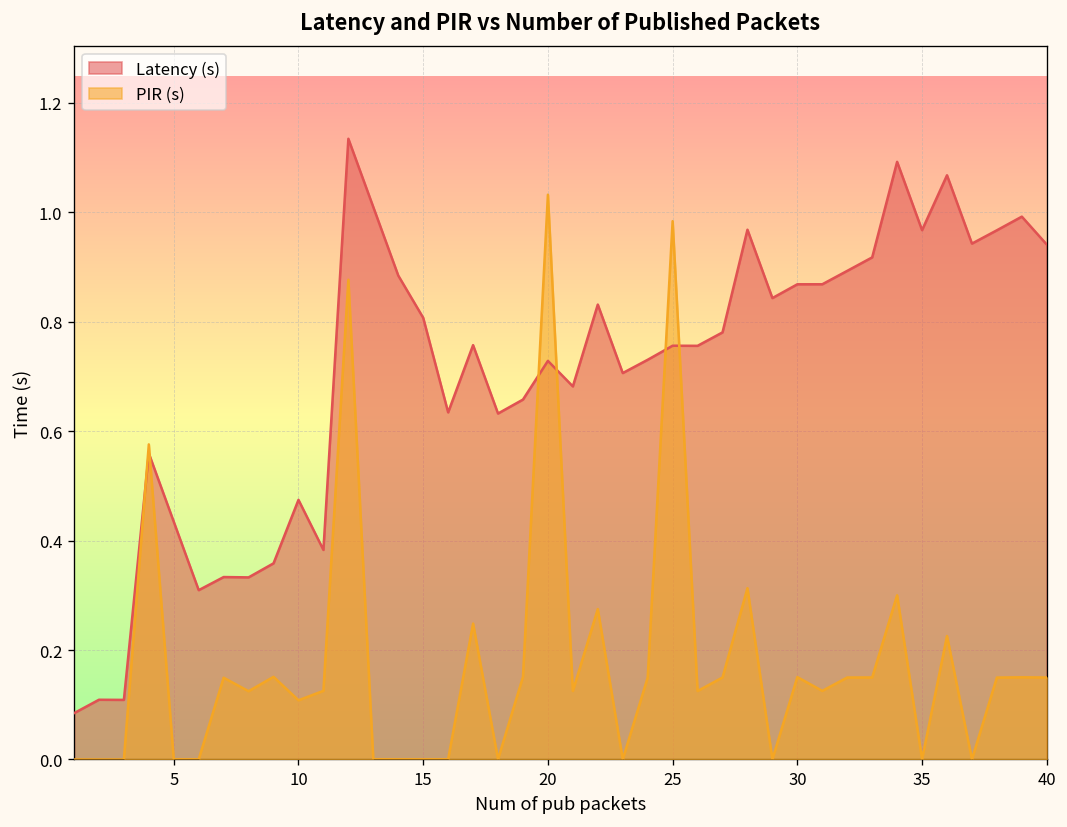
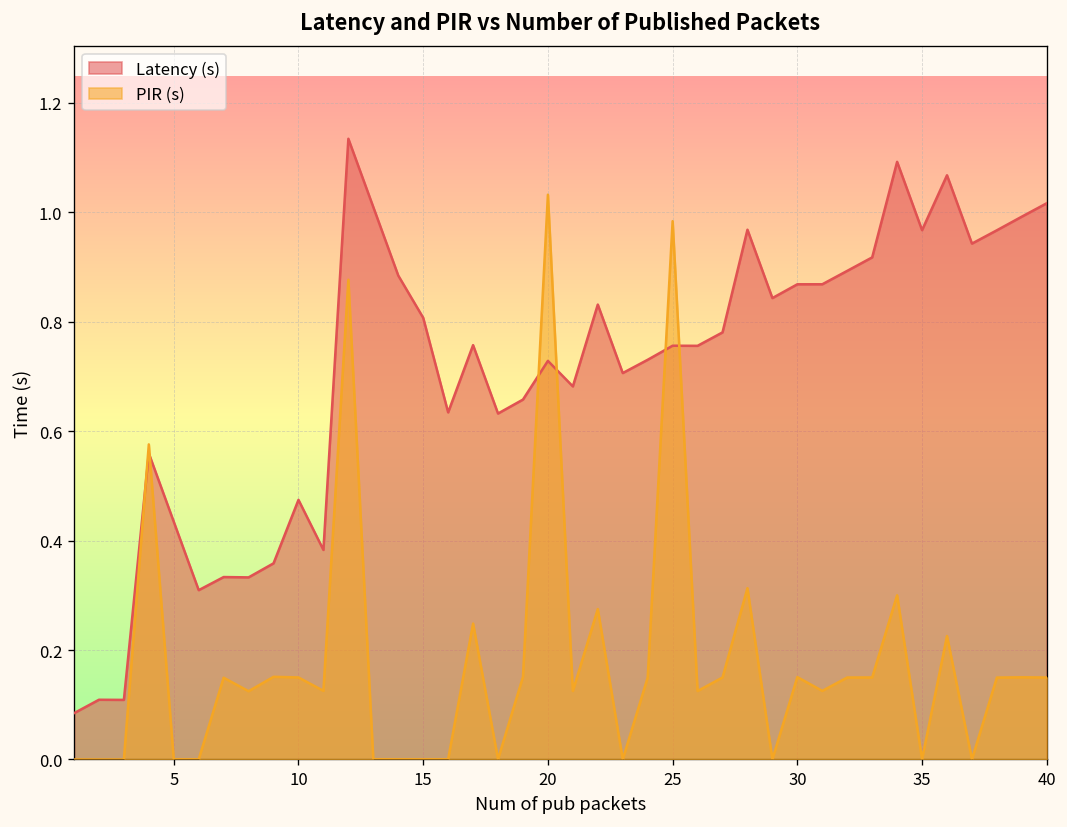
  {
    "Latency (s)": {
      "5": 0.43,
      "10": 0.47,
      "15": 0.81,
      "20": 0.73,
      "25": 0.76,
      "30": 0.87,
      "35": 0.97,
-     "40": 0.94
+     "40": 1.02
    },
    "PIR (s)": {
      "5": 0.00,
-     "10": 0.11,
+     "10": 0.15,
      "15": 0.00,
      "20": 1.03,
      "25": 0.98,
      "30": 0.15,
      "35": 0.00,
      "40": 0.15
    }
  }
